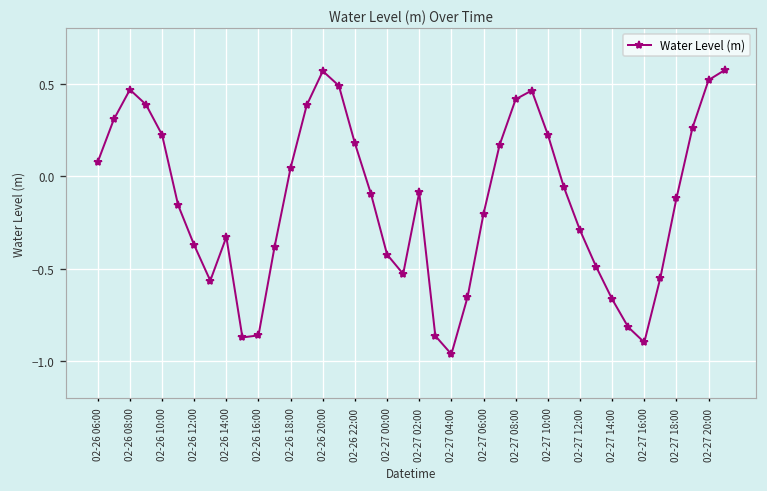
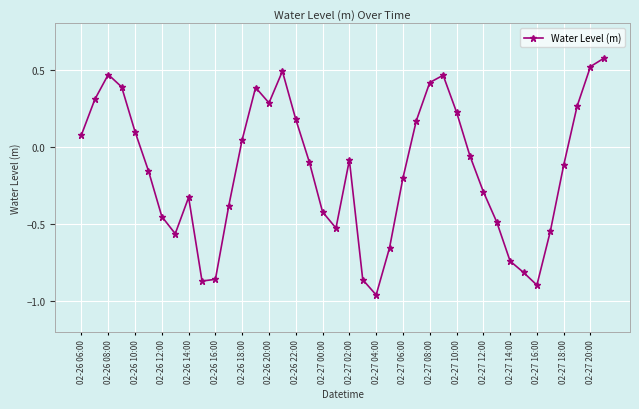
  {
    "02-26 06:00": 0.08,
    "02-26 08:00": 0.47,
-   "02-26 10:00": 0.22,
-   "02-26 12:00": -0.37,
+   "02-26 10:00": 0.10,
+   "02-26 12:00": -0.45,
    "02-26 14:00": -0.33,
    "02-26 16:00": -0.86,
    "02-26 18:00": 0.05,
-   "02-26 20:00": 0.57,
+   "02-26 20:00": 0.28,
    "02-26 22:00": 0.18,
    "02-27 00:00": -0.42,
    "02-27 02:00": -0.09,
    "02-27 04:00": -0.96,
    "02-27 06:00": -0.20,
    "02-27 08:00": 0.42,
    "02-27 10:00": 0.22,
    "02-27 12:00": -0.29,
-   "02-27 14:00": -0.66,
+   "02-27 14:00": -0.74,
    "02-27 16:00": -0.90,
    "02-27 18:00": -0.12,
    "02-27 20:00": 0.52
  }
